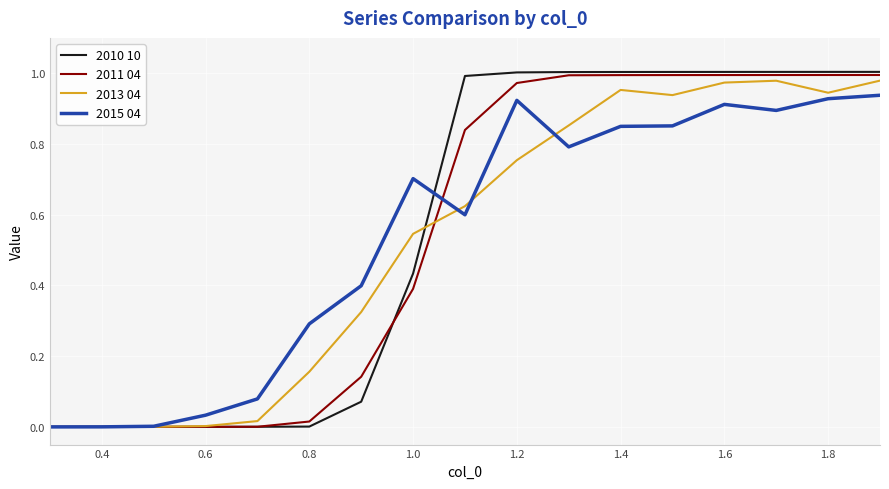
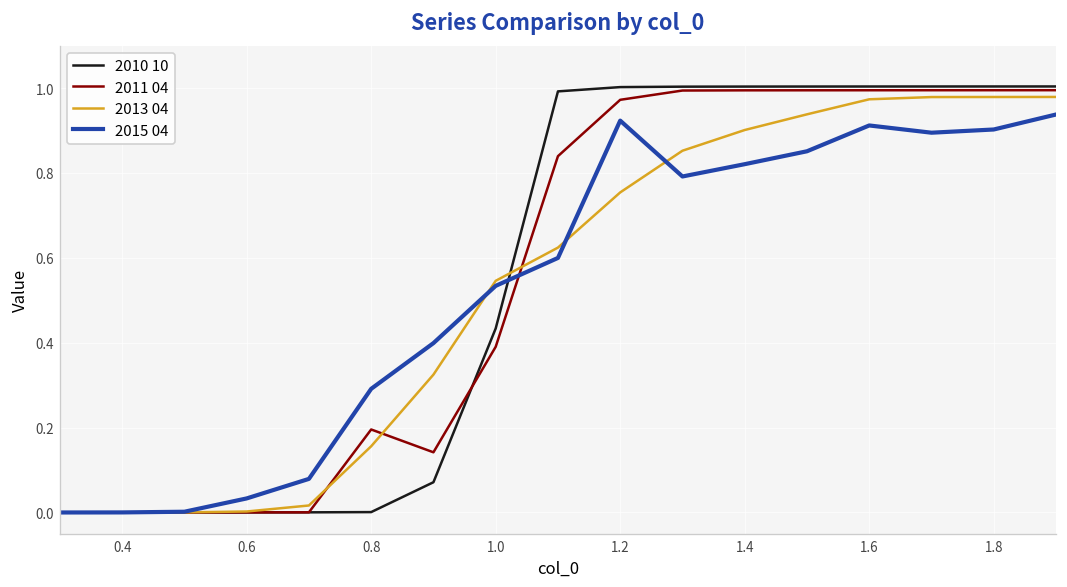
  {
    "2010 10": {
      "0.8": 0.00,
      "1.0": 0.43,
      "1.2": 1.00,
      "1.4": 1.00,
      "1.6": 1.00,
      "1.8": 1.00
    },
    "2011 04": {
-     "0.8": 0.02,
+     "0.8": 0.20,
      "1.0": 0.39,
      "1.2": 0.97,
      "1.4": 0.99,
      "1.6": 0.99,
      "1.8": 1.00
    },
    "2013 04": {
      "0.8": 0.16,
      "1.0": 0.55,
      "1.2": 0.75,
-     "1.4": 0.95,
+     "1.4": 0.90,
      "1.6": 0.97,
-     "1.8": 0.94
+     "1.8": 0.98
    },
    "2015 04": {
      "0.6": 0.03,
      "0.8": 0.29,
-     "1.0": 0.70,
+     "1.0": 0.53,
      "1.2": 0.92,
-     "1.4": 0.85,
+     "1.4": 0.82,
      "1.6": 0.91,
-     "1.8": 0.93
+     "1.8": 0.90
    }
  }
